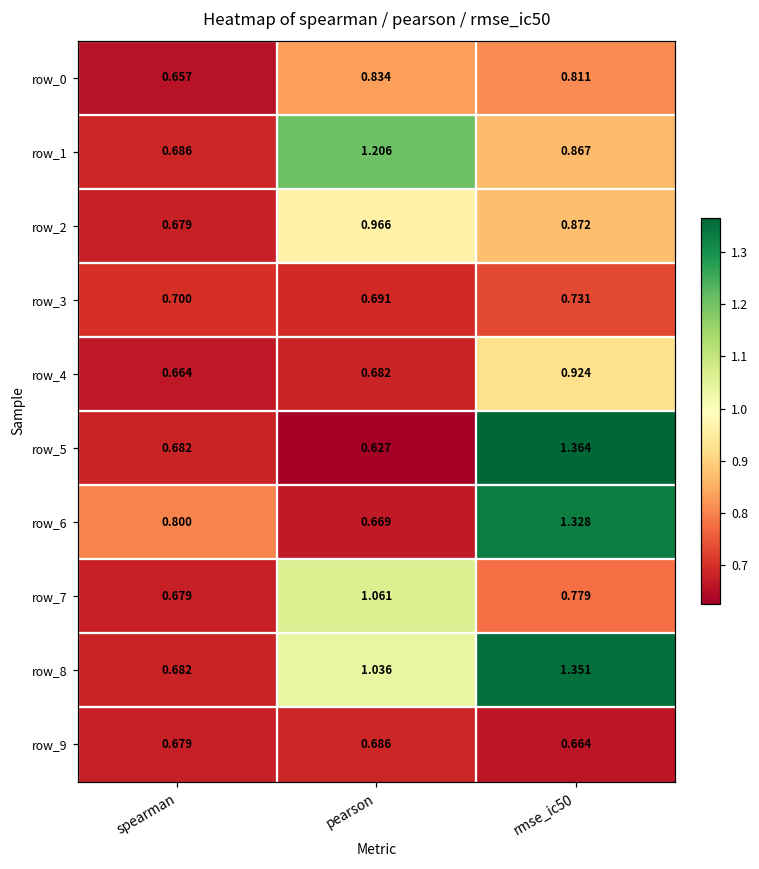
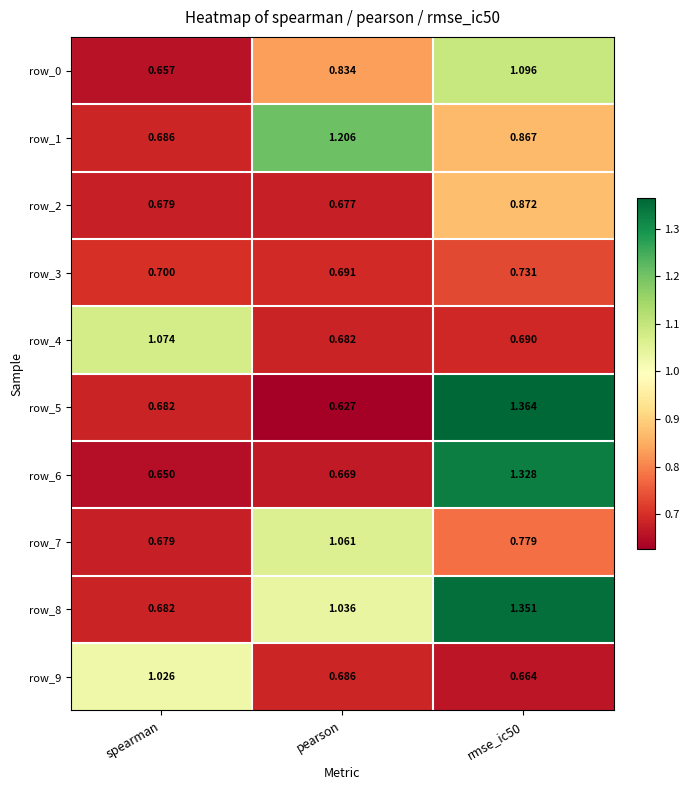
  {
    "row_0": {
      "spearman": 0.657,
      "pearson": 0.834,
-     "rmse_ic50": 0.811
+     "rmse_ic50": 1.096
    },
    "row_1": {
      "spearman": 0.686,
      "pearson": 1.206,
      "rmse_ic50": 0.867
    },
    "row_2": {
      "spearman": 0.679,
-     "pearson": 0.966,
+     "pearson": 0.677,
      "rmse_ic50": 0.872
    },
    "row_3": {
      "spearman": 0.700,
      "pearson": 0.691,
      "rmse_ic50": 0.731
    },
    "row_4": {
-     "spearman": 0.664,
+     "spearman": 1.074,
      "pearson": 0.682,
-     "rmse_ic50": 0.924
+     "rmse_ic50": 0.690
    },
    "row_5": {
      "spearman": 0.682,
      "pearson": 0.627,
      "rmse_ic50": 1.364
    },
    "row_6": {
-     "spearman": 0.800,
+     "spearman": 0.650,
      "pearson": 0.669,
      "rmse_ic50": 1.328
    },
    "row_7": {
      "spearman": 0.679,
      "pearson": 1.061,
      "rmse_ic50": 0.779
    },
    "row_8": {
      "spearman": 0.682,
      "pearson": 1.036,
      "rmse_ic50": 1.351
    },
    "row_9": {
-     "spearman": 0.679,
+     "spearman": 1.026,
      "pearson": 0.686,
      "rmse_ic50": 0.664
    }
  }
